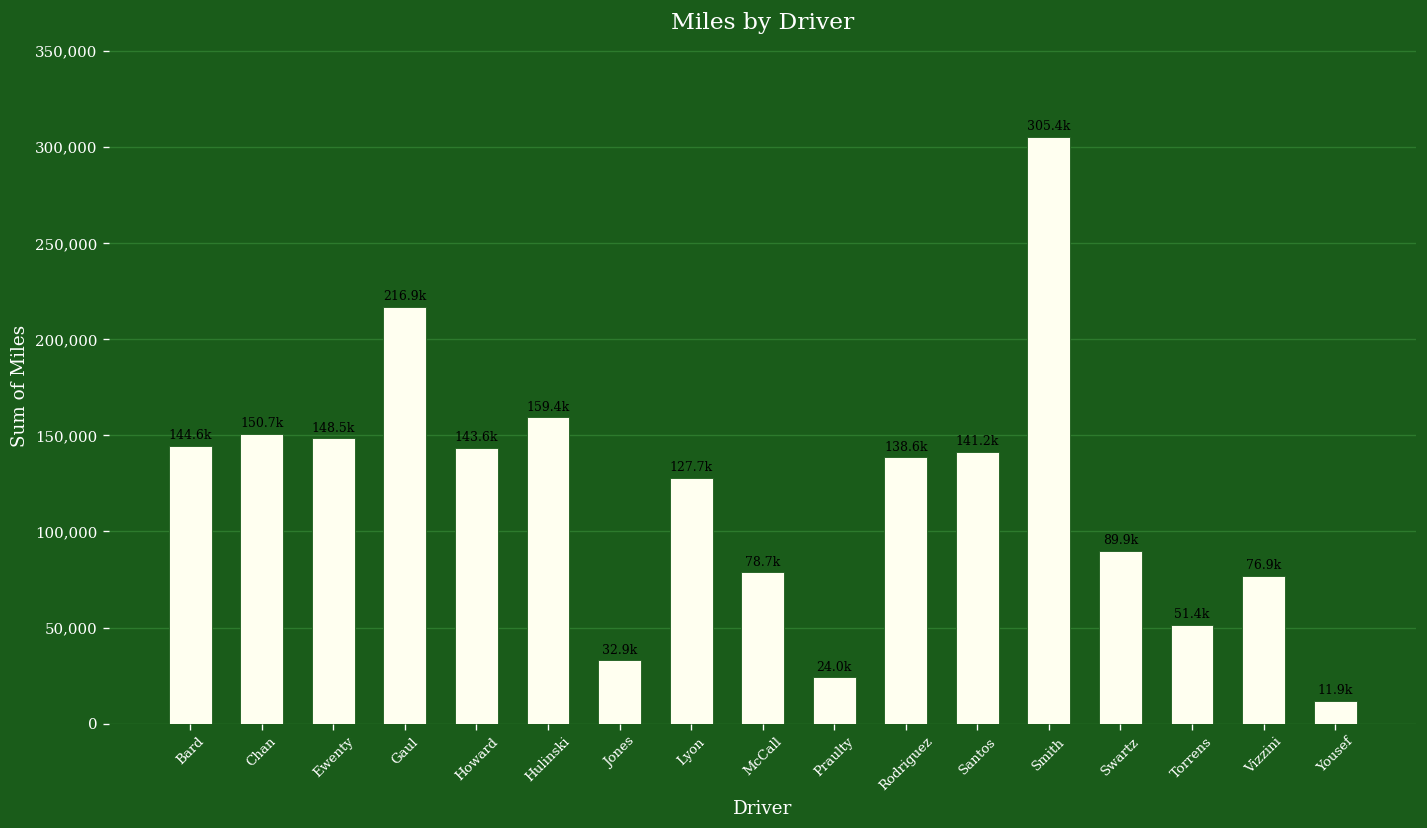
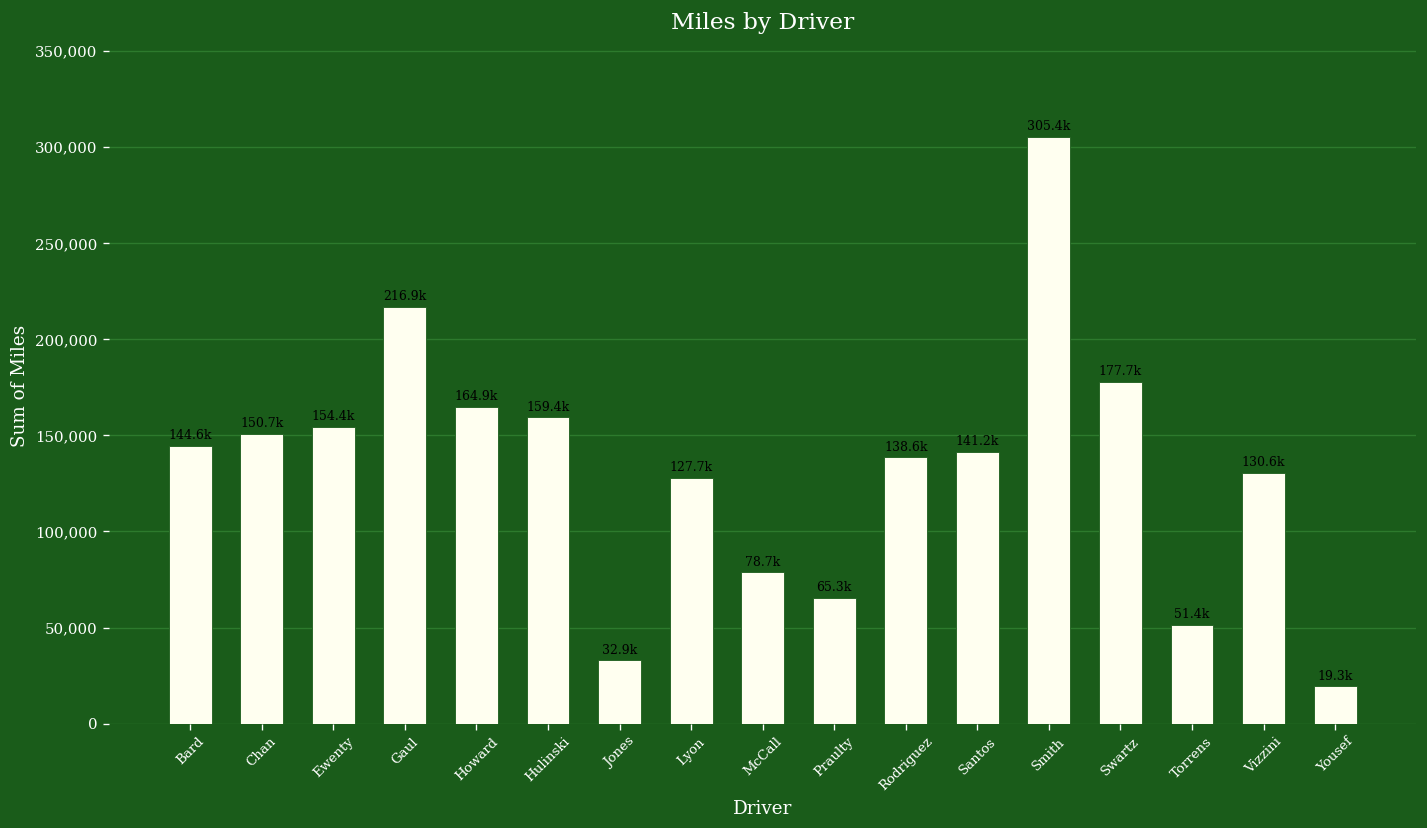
  {
    "Bard": "144.6k",
    "Chan": "150.7k",
-   "Ewenty": "148.5k",
+   "Ewenty": "154.4k",
    "Gaul": "216.9k",
-   "Howard": "143.6k",
+   "Howard": "164.9k",
    "Hulinski": "159.4k",
    "Jones": "32.9k",
    "Lyon": "127.7k",
    "McCall": "78.7k",
-   "Praulty": "24.0k",
+   "Praulty": "65.3k",
    "Rodriguez": "138.6k",
    "Santos": "141.2k",
    "Smith": "305.4k",
-   "Swartz": "89.9k",
+   "Swartz": "177.7k",
    "Torrens": "51.4k",
-   "Vizzini": "76.9k",
-   "Yousef": "11.9k"
+   "Vizzini": "130.6k",
+   "Yousef": "19.3k"
  }
